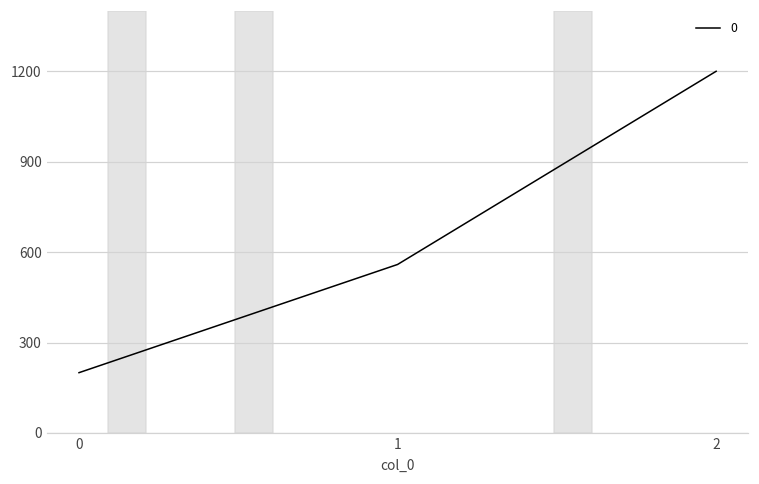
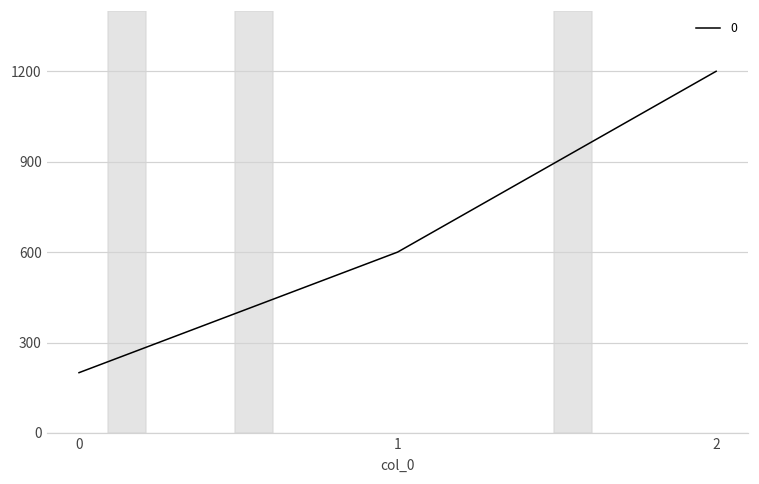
  {
    "0": 200,
-   "1": 560,
+   "1": 600,
    "2": 1200
  }
